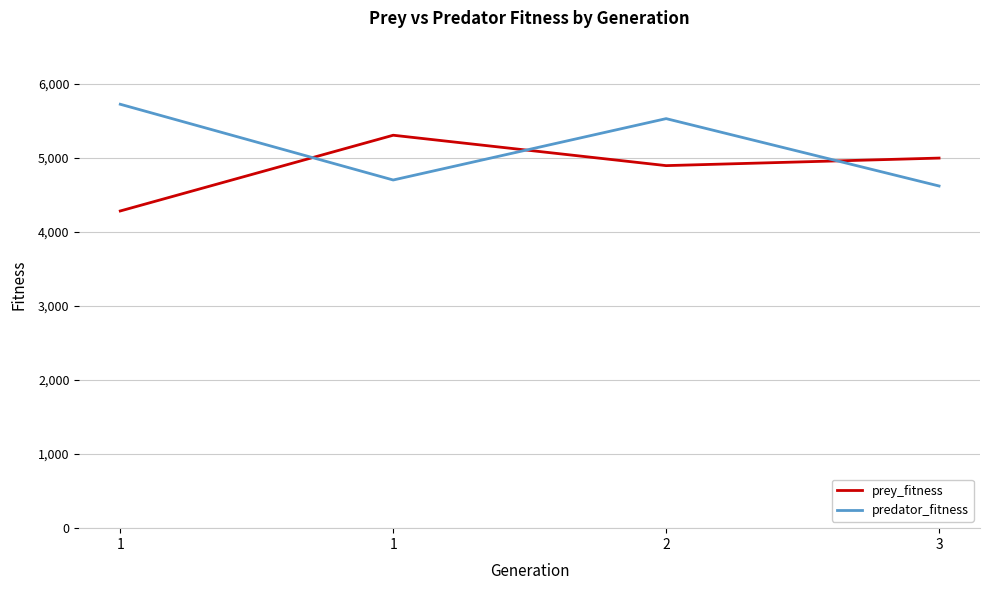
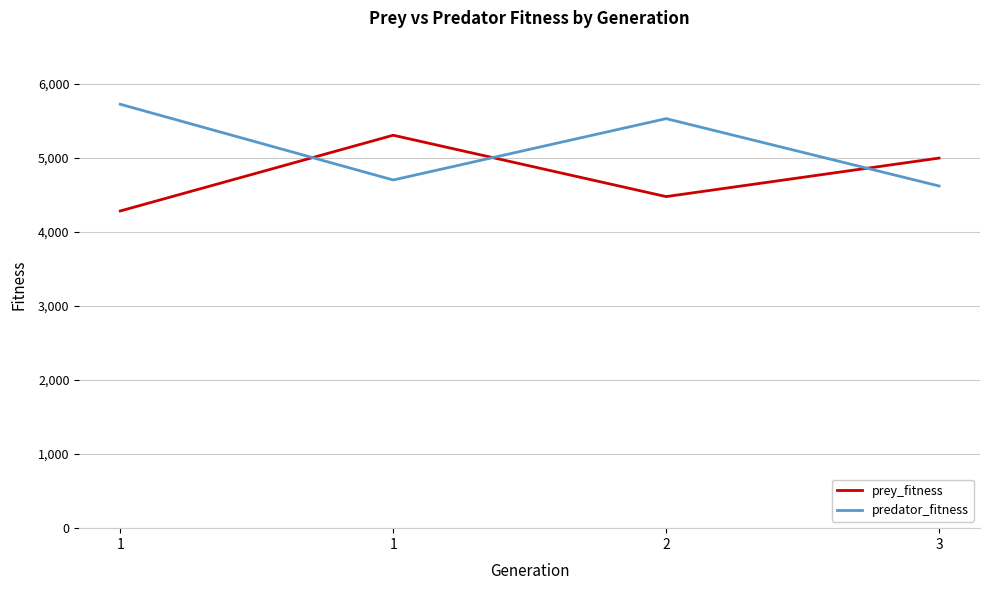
  {
    "prey_fitness": {
-     "2": "4,900",
+     "2": "4,500",
      "3": "5,000"
    },
    "predator_fitness": {
      "2": "5,500",
      "3": "4,600"
    }
  }
